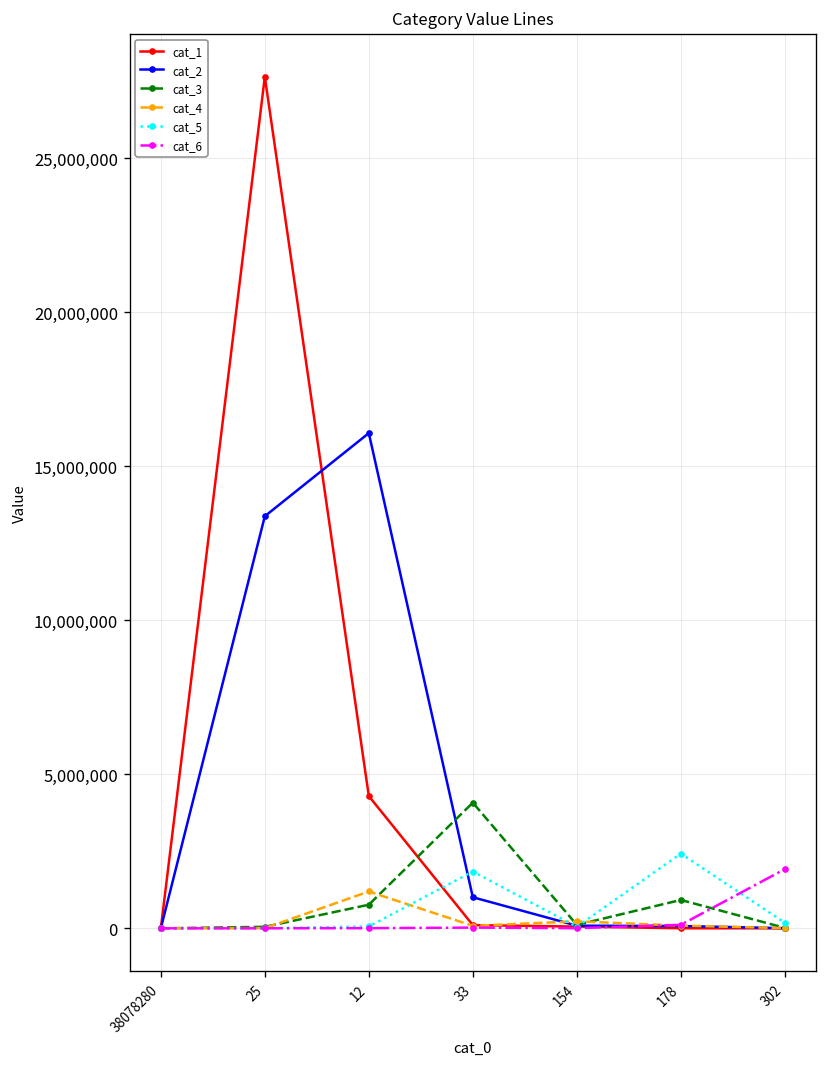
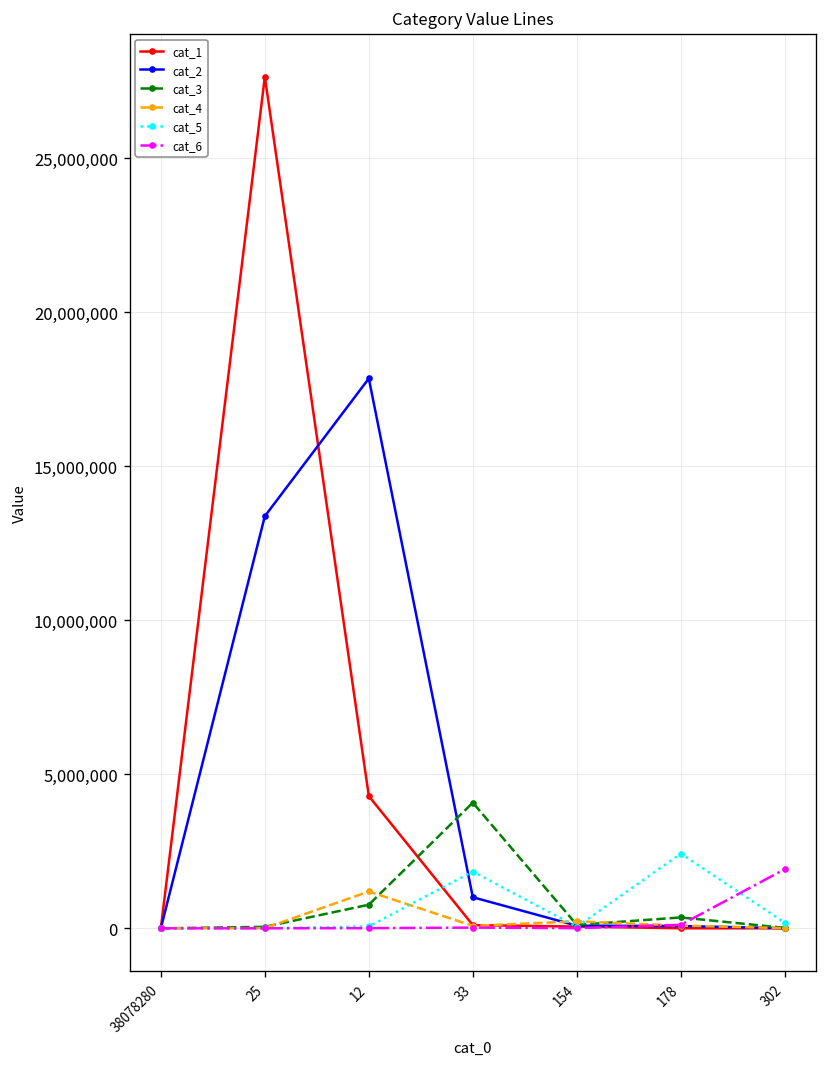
  {
    "cat_1": {
      "25": "27,700,000",
      "12": "4,300,000"
    },
    "cat_2": {
      "25": "13,400,000",
-     "12": "16,100,000",
+     "12": "17,900,000",
      "33": "1,000,000"
    },
    "cat_3": {
      "12": "800,000",
      "33": "4,100,000",
-     "178": "900,000"
+     "178": "400,000"
    },
    "cat_4": {
      "12": "1,200,000",
      "154": "200,000"
    },
    "cat_5": {
      "33": "1,800,000",
      "178": "2,400,000",
      "302": "200,000"
    },
    "cat_6": {
      "302": "1,900,000"
    }
  }
